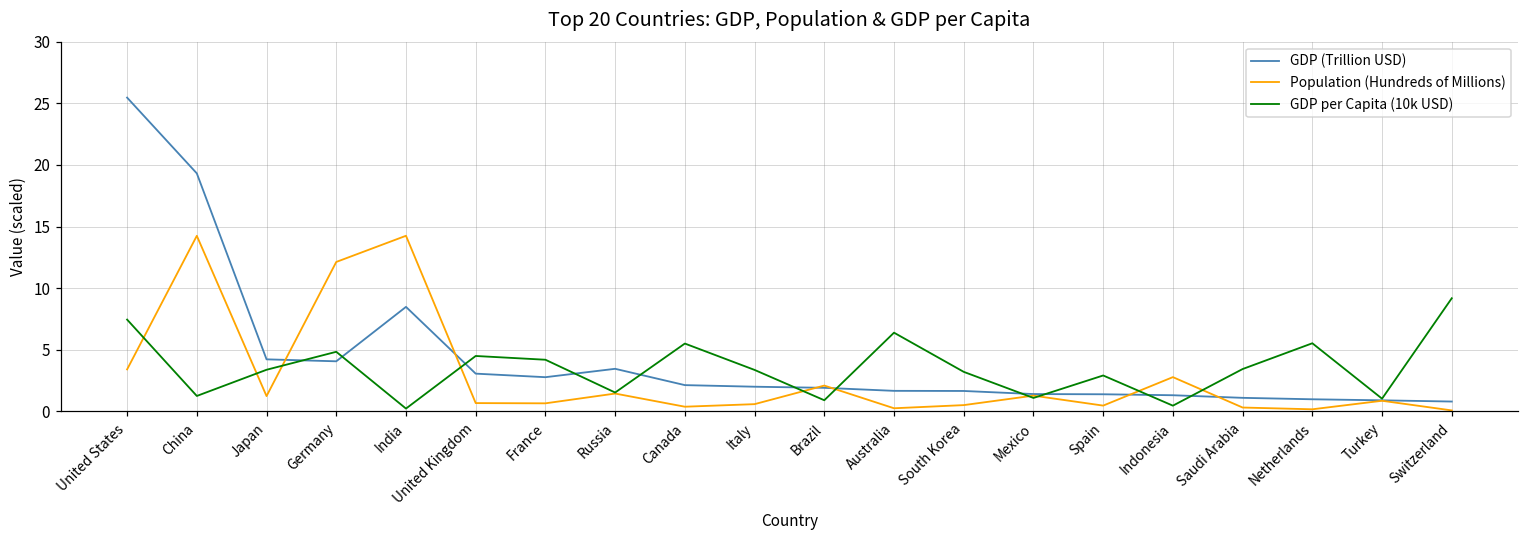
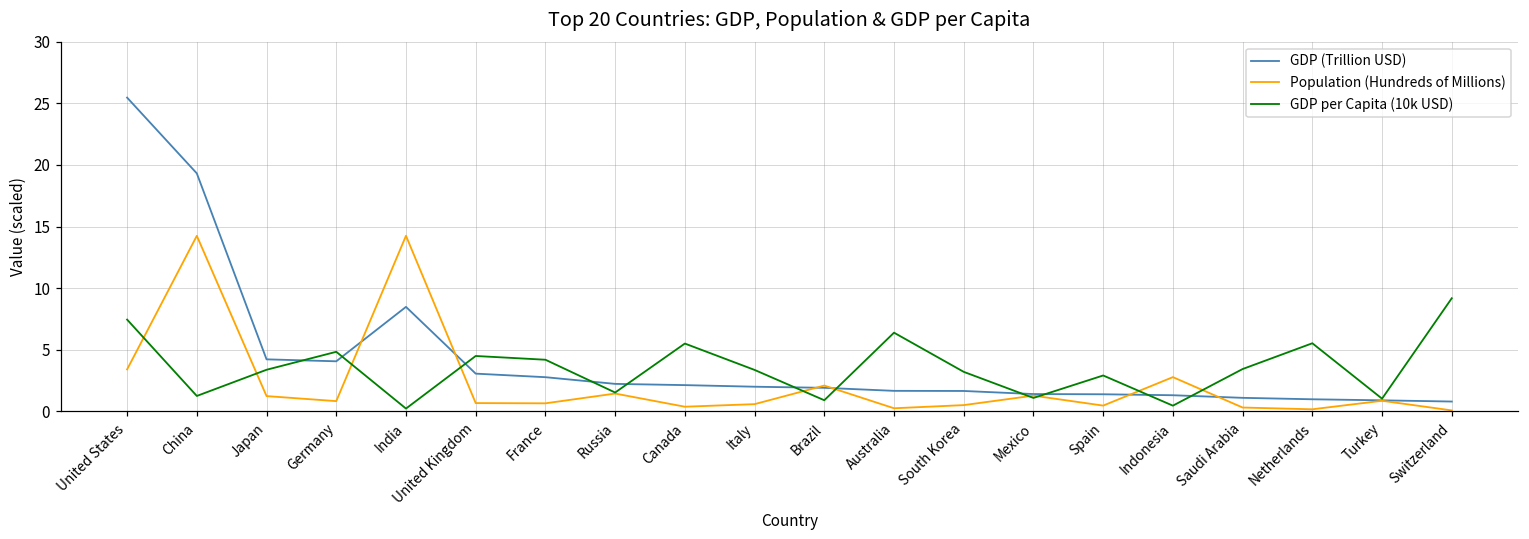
  {
    "GDP (Trillion USD)": {
      "United States": 25.5,
      "China": 19.3,
      "Japan": 4.2,
      "Germany": 4.1,
      "India": 8.5,
      "United Kingdom": 3.1,
      "France": 2.8,
-     "Russia": 3.5,
+     "Russia": 2.2,
      "Canada": 2.1,
      "Italy": 2.0,
      "Australia": 1.7,
      "South Korea": 1.7,
      "Spain": 1.4,
      "Indonesia": 1.3,
      "Saudi Arabia": 1.1,
      "Netherlands": 1.0,
      "Switzerland": 0.8
    },
    "Population (Hundreds of Millions)": {
      "United States": 3.4,
      "China": 14.3,
      "Japan": 1.2,
-     "Germany": 12.1,
+     "Germany": 0.8,
      "India": 14.3,
      "United Kingdom": 0.7,
      "France": 0.7,
      "Canada": 0.4,
      "Italy": 0.6,
      "Australia": 0.3,
      "South Korea": 0.5,
      "Spain": 0.5,
      "Indonesia": 2.8,
      "Saudi Arabia": 0.3,
      "Netherlands": 0.2,
      "Switzerland": 0.1
    },
    "GDP per Capita (10k USD)": {
      "United States": 7.5,
      "China": 1.3,
      "Japan": 3.4,
      "Germany": 4.8,
      "India": 0.2,
      "United Kingdom": 4.5,
      "France": 4.2,
      "Canada": 5.5,
      "Italy": 3.4,
      "Brazil": 0.9,
      "Australia": 6.4,
      "South Korea": 3.2,
      "Spain": 2.9,
      "Indonesia": 0.5,
      "Saudi Arabia": 3.4,
      "Netherlands": 5.5,
      "Switzerland": 9.2
    }
  }
